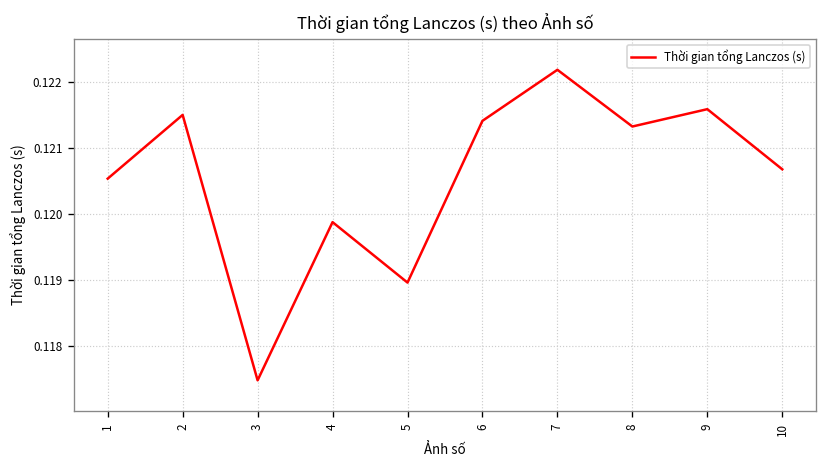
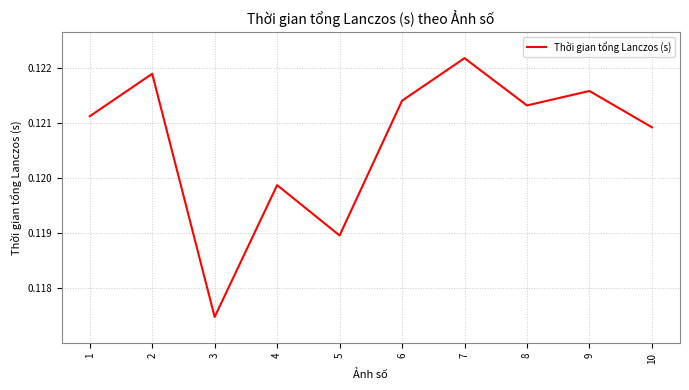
  {
-   "1": 0.1205,
-   "2": 0.1215,
+   "1": 0.1211,
+   "2": 0.1219,
    "3": 0.1175,
    "4": 0.1199,
    "5": 0.1190,
    "6": 0.1214,
    "7": 0.1222,
    "8": 0.1213,
    "9": 0.1216,
-   "10": 0.1207
+   "10": 0.1209
  }
